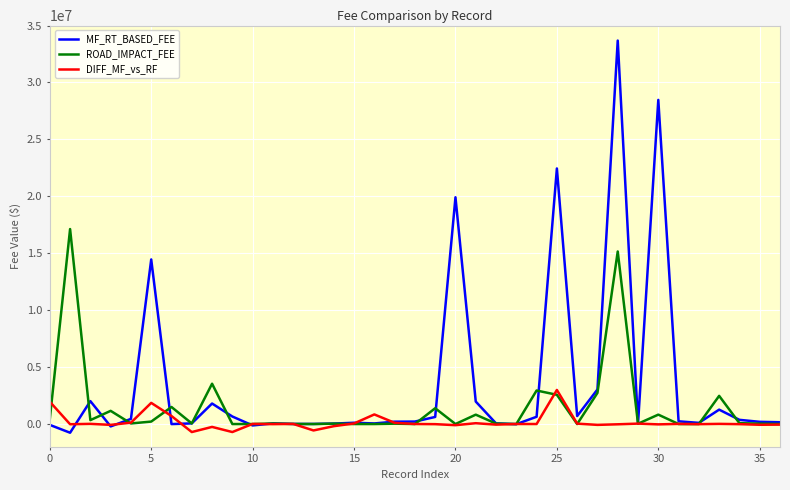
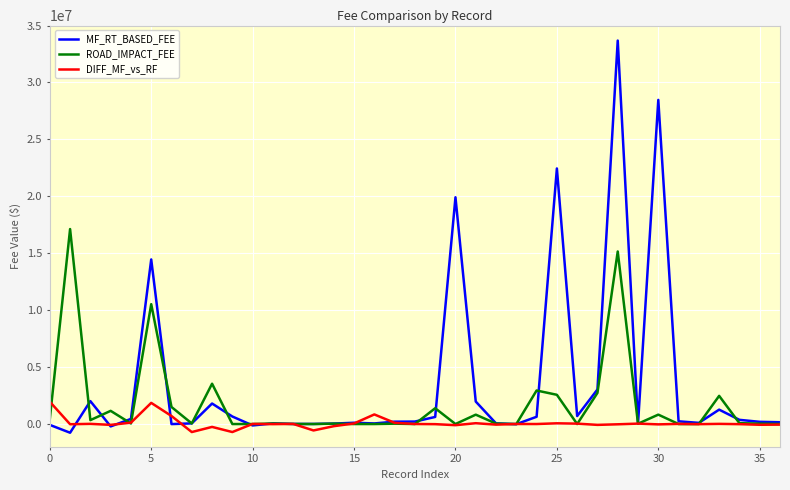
  {
    "MF_RT_BASED_FEE": {
      "0": -100000,
      "5": 14500000,
      "20": 19900000,
      "25": 22400000,
      "30": 28500000
    },
    "ROAD_IMPACT_FEE": {
      "0": 400000,
-     "5": 200000,
+     "5": 10500000,
      "25": 2600000,
      "30": 800000
    },
    "DIFF_MF_vs_RF": {
      "0": 2000000,
      "5": 1900000,
-     "25": 3000000,
+     "25": 100000,
      "30": 0
    }
  }
